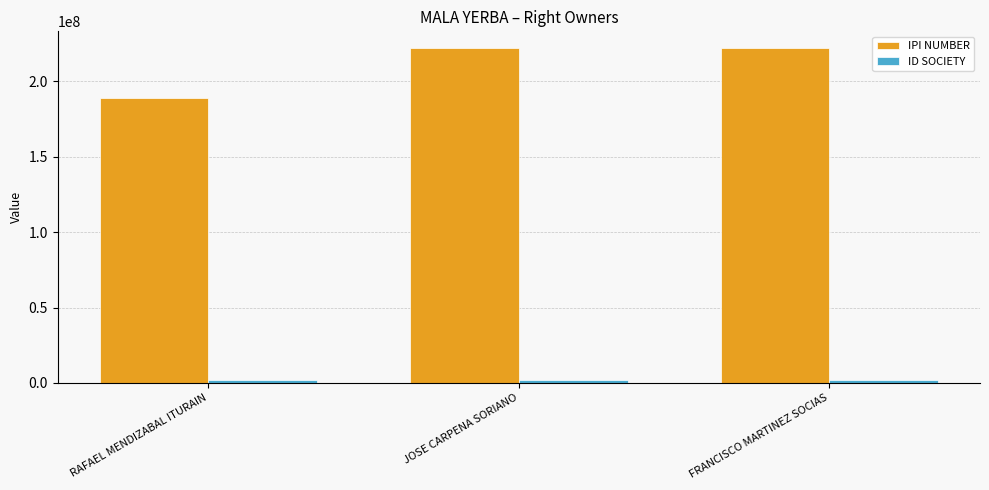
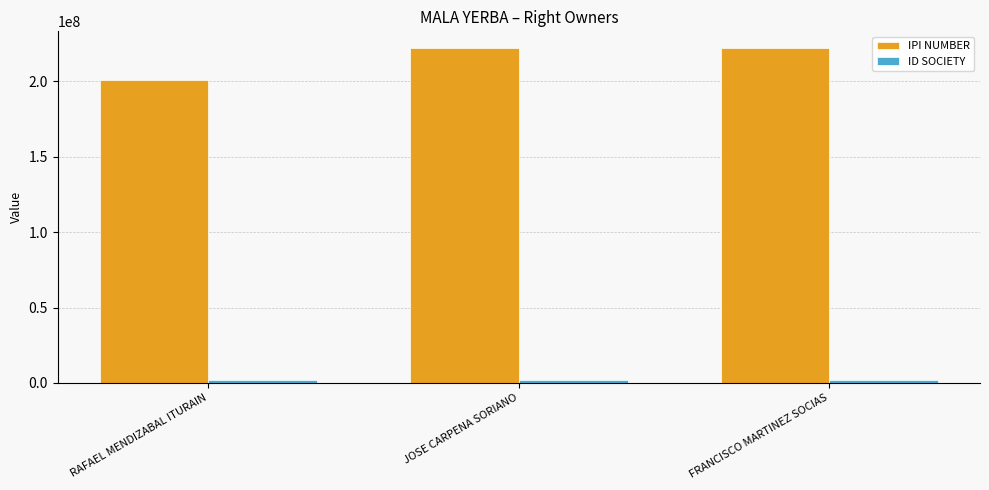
  {
    "IPI NUMBER": {
-     "RAFAEL MENDIZABAL ITURAIN": 189000000,
+     "RAFAEL MENDIZABAL ITURAIN": 201000000,
      "JOSE CARPENA SORIANO": 222000000,
      "FRANCISCO MARTINEZ SOCIAS": 222000000
    },
    "ID SOCIETY": {
      "RAFAEL MENDIZABAL ITURAIN": 2000000,
      "JOSE CARPENA SORIANO": 2000000,
      "FRANCISCO MARTINEZ SOCIAS": 2000000
    }
  }
